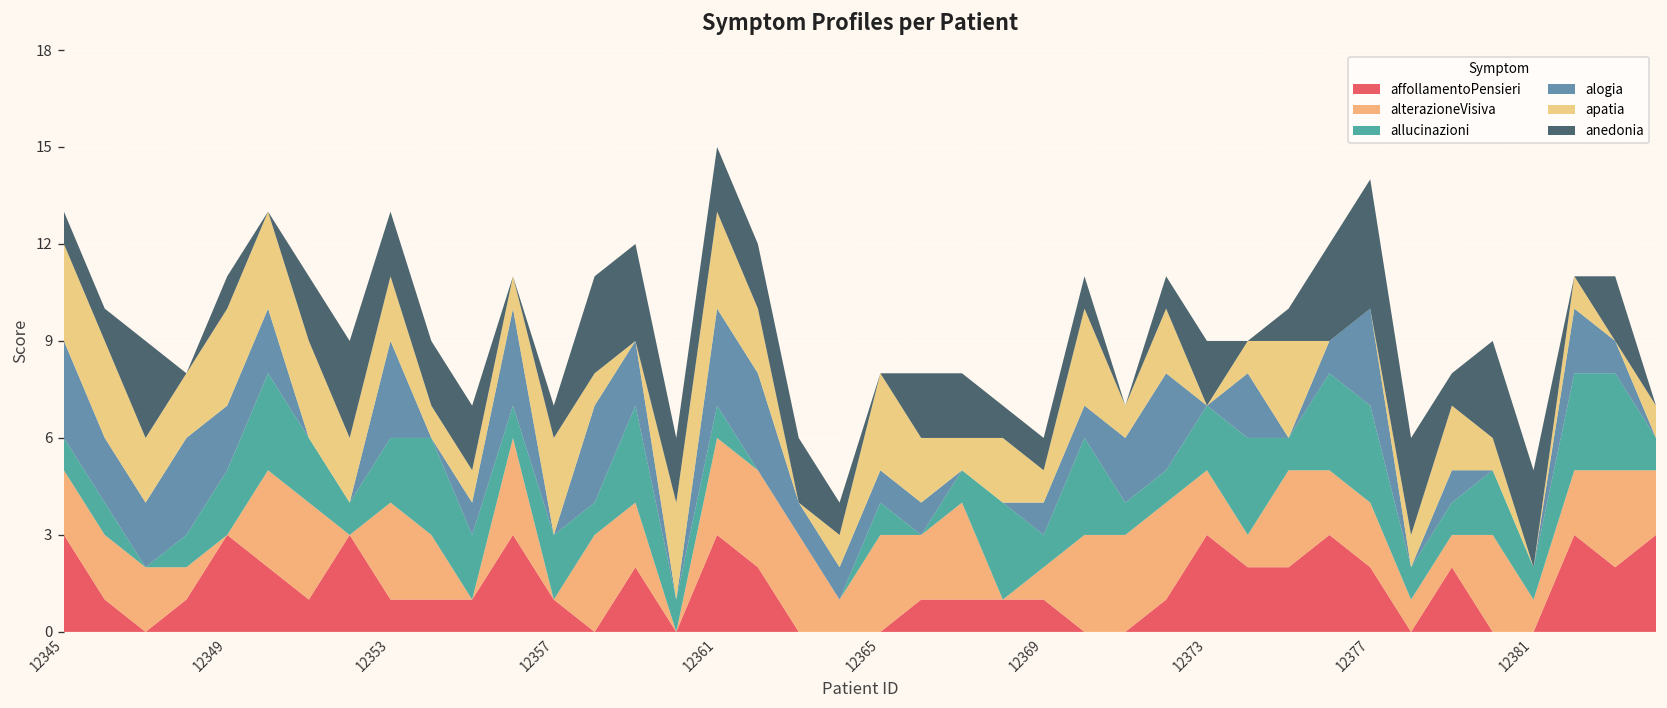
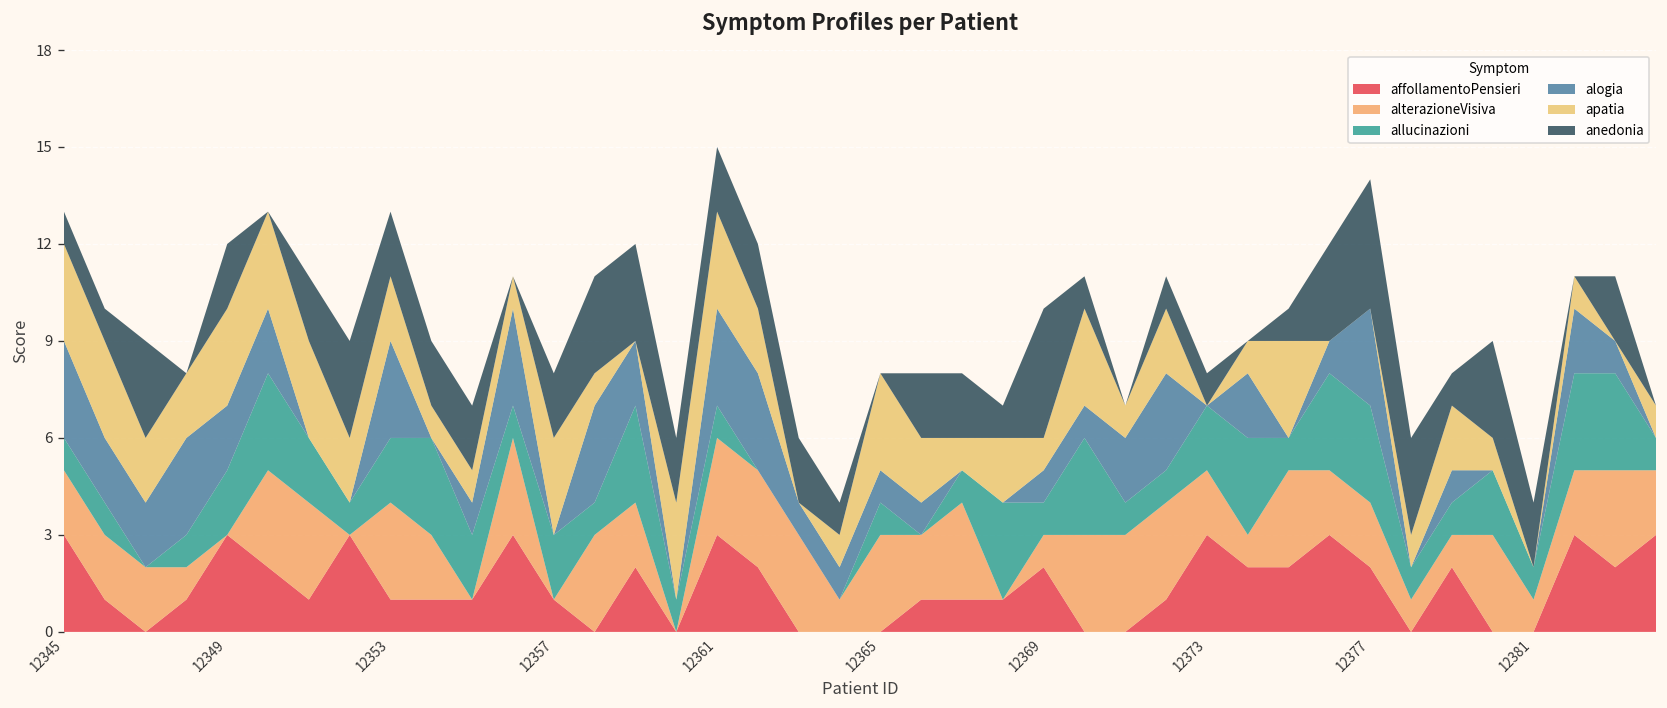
  {
    "affollamentoPensieri": {
      "12345": 3,
      "12353": 1,
      "12361": 3,
      "12365": 0,
-     "12369": 1,
+     "12369": 2,
      "12373": 3,
      "12377": 2,
      "12381": 0
    },
    "anedonia": {
      "12345": 1,
-     "12349": 1,
+     "12349": 2,
      "12353": 2,
-     "12357": 1,
+     "12357": 2,
      "12361": 2,
-     "12369": 1,
-     "12373": 2,
+     "12369": 4,
+     "12373": 1,
      "12377": 4,
-     "12381": 3
+     "12381": 2
    }
  }
